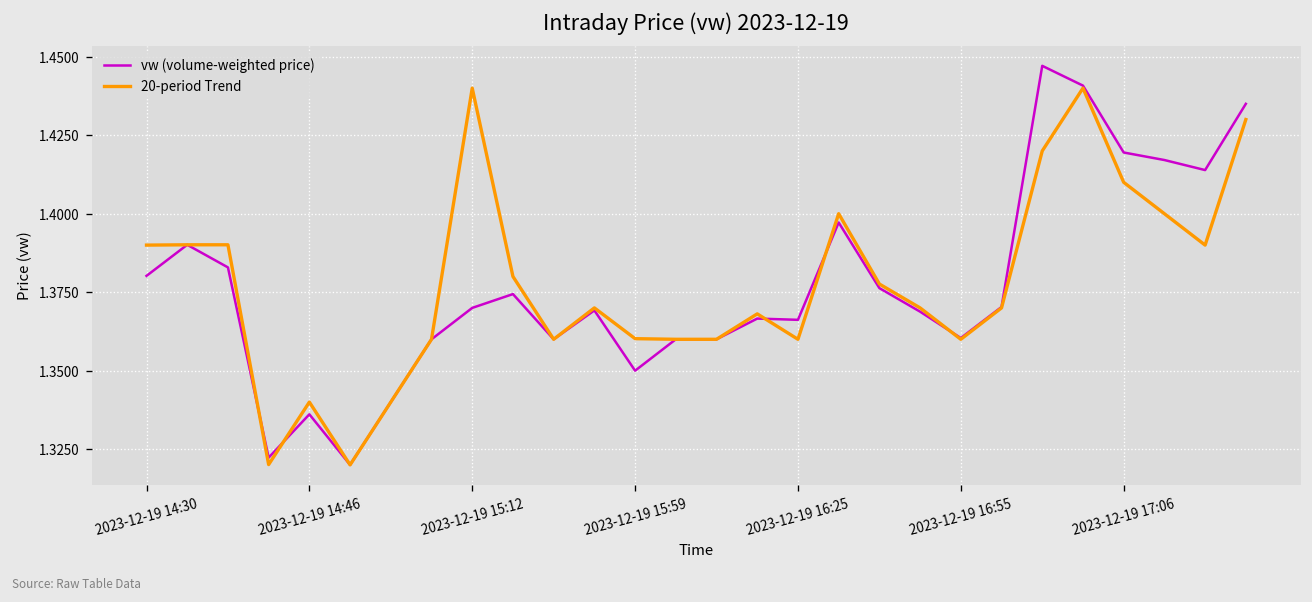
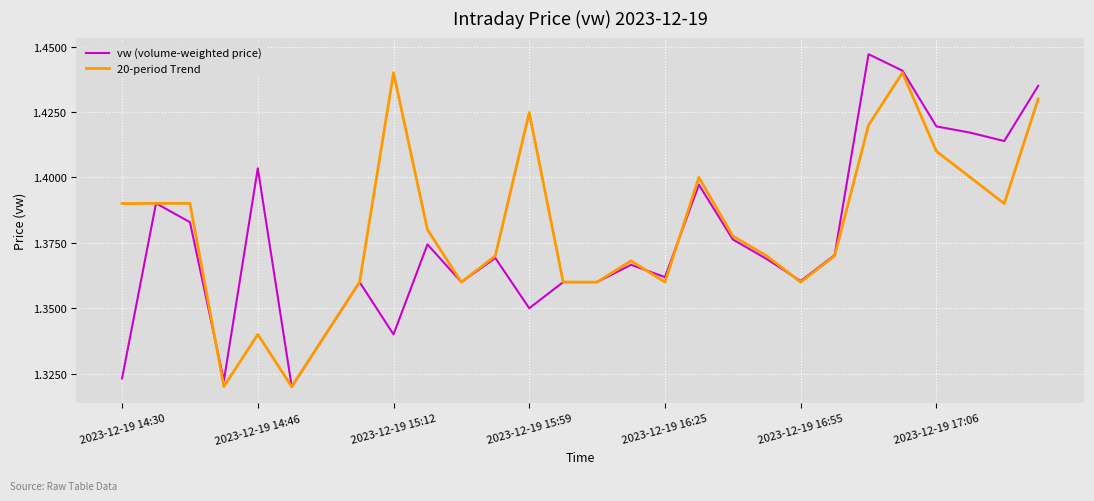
  {
    "vw (volume-weighted price)": {
-     "2023-12-19 14:30": 1.380,
-     "2023-12-19 14:46": 1.336,
-     "2023-12-19 15:12": 1.37,
+     "2023-12-19 14:30": 1.323,
+     "2023-12-19 14:46": 1.404,
+     "2023-12-19 15:12": 1.34,
      "2023-12-19 15:59": 1.350,
-     "2023-12-19 16:25": 1.366,
+     "2023-12-19 16:25": 1.362,
      "2023-12-19 17:06": 1.420
    },
    "20-period Trend": {
      "2023-12-19 14:30": 1.390,
      "2023-12-19 14:46": 1.340,
      "2023-12-19 15:12": 1.440,
-     "2023-12-19 15:59": 1.360,
+     "2023-12-19 15:59": 1.425,
      "2023-12-19 16:25": 1.360,
      "2023-12-19 17:06": 1.410
    }
  }
